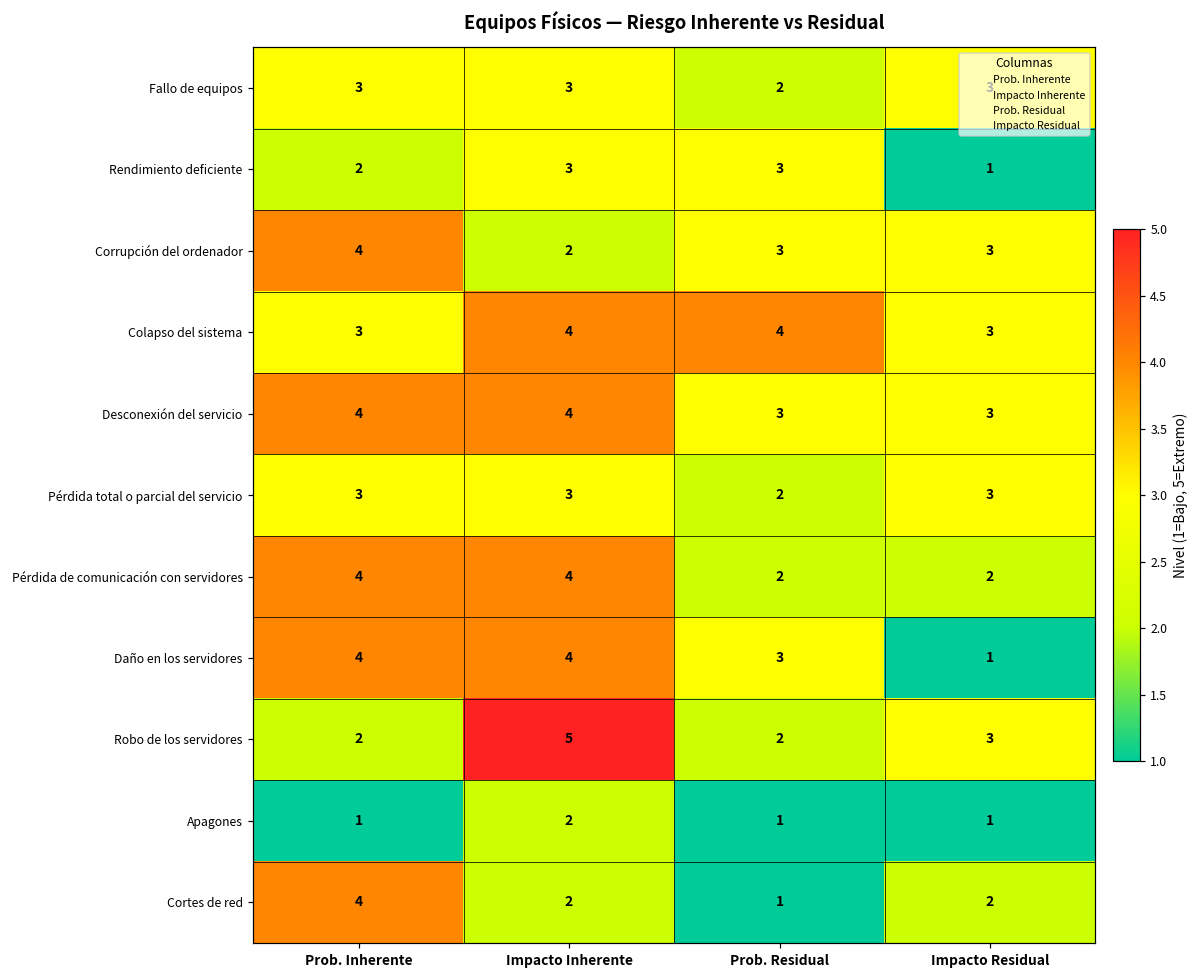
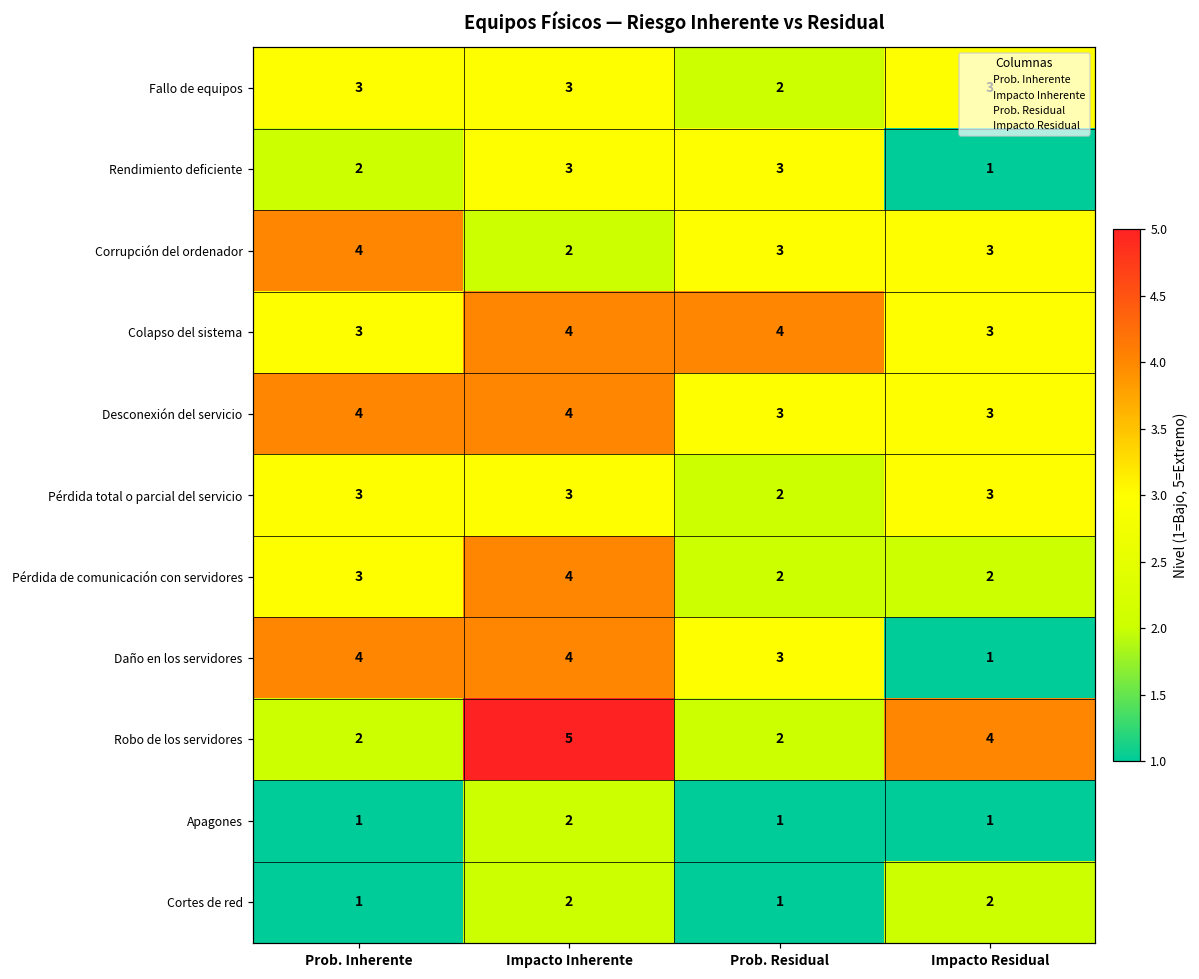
  {
    "Fallo de equipos": {
      "Prob. Inherente": 3,
      "Impacto Inherente": 3,
      "Prob. Residual": 2
    },
    "Rendimiento deficiente": {
      "Prob. Inherente": 2,
      "Impacto Inherente": 3,
      "Prob. Residual": 3,
      "Impacto Residual": 1
    },
    "Corrupción del ordenador": {
      "Prob. Inherente": 4,
      "Impacto Inherente": 2,
      "Prob. Residual": 3,
      "Impacto Residual": 3
    },
    "Colapso del sistema": {
      "Prob. Inherente": 3,
      "Impacto Inherente": 4,
      "Prob. Residual": 4,
      "Impacto Residual": 3
    },
    "Desconexión del servicio": {
      "Prob. Inherente": 4,
      "Impacto Inherente": 4,
      "Prob. Residual": 3,
      "Impacto Residual": 3
    },
    "Pérdida total o parcial del servicio": {
      "Prob. Inherente": 3,
      "Impacto Inherente": 3,
      "Prob. Residual": 2,
      "Impacto Residual": 3
    },
    "Pérdida de comunicación con servidores": {
-     "Prob. Inherente": 4,
+     "Prob. Inherente": 3,
      "Impacto Inherente": 4,
      "Prob. Residual": 2,
      "Impacto Residual": 2
    },
    "Daño en los servidores": {
      "Prob. Inherente": 4,
      "Impacto Inherente": 4,
      "Prob. Residual": 3,
      "Impacto Residual": 1
    },
    "Robo de los servidores": {
      "Prob. Inherente": 2,
      "Impacto Inherente": 5,
      "Prob. Residual": 2,
-     "Impacto Residual": 3
+     "Impacto Residual": 4
    },
    "Apagones": {
      "Prob. Inherente": 1,
      "Impacto Inherente": 2,
      "Prob. Residual": 1,
      "Impacto Residual": 1
    },
    "Cortes de red": {
-     "Prob. Inherente": 4,
+     "Prob. Inherente": 1,
      "Impacto Inherente": 2,
      "Prob. Residual": 1,
      "Impacto Residual": 2
    }
  }
